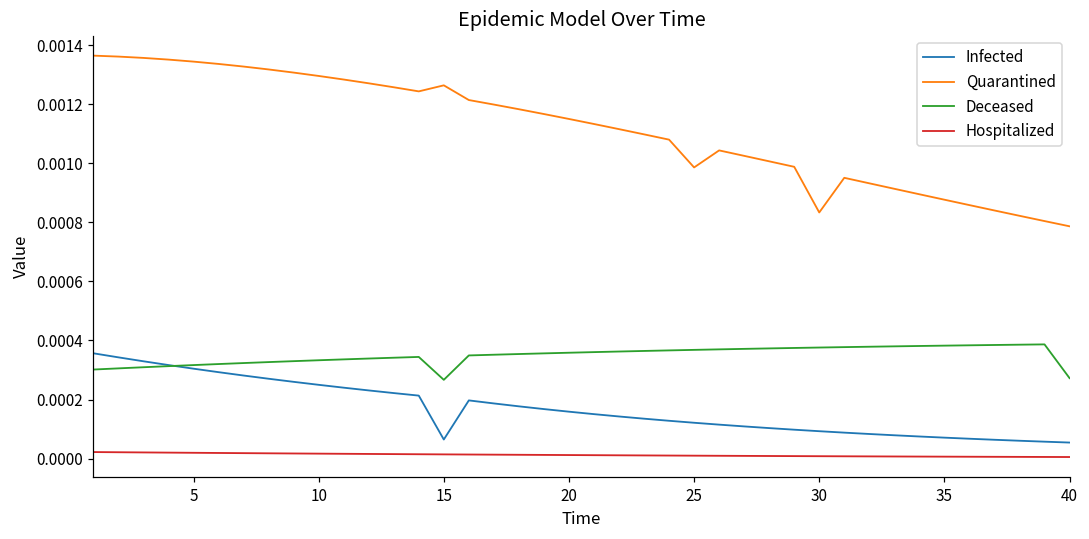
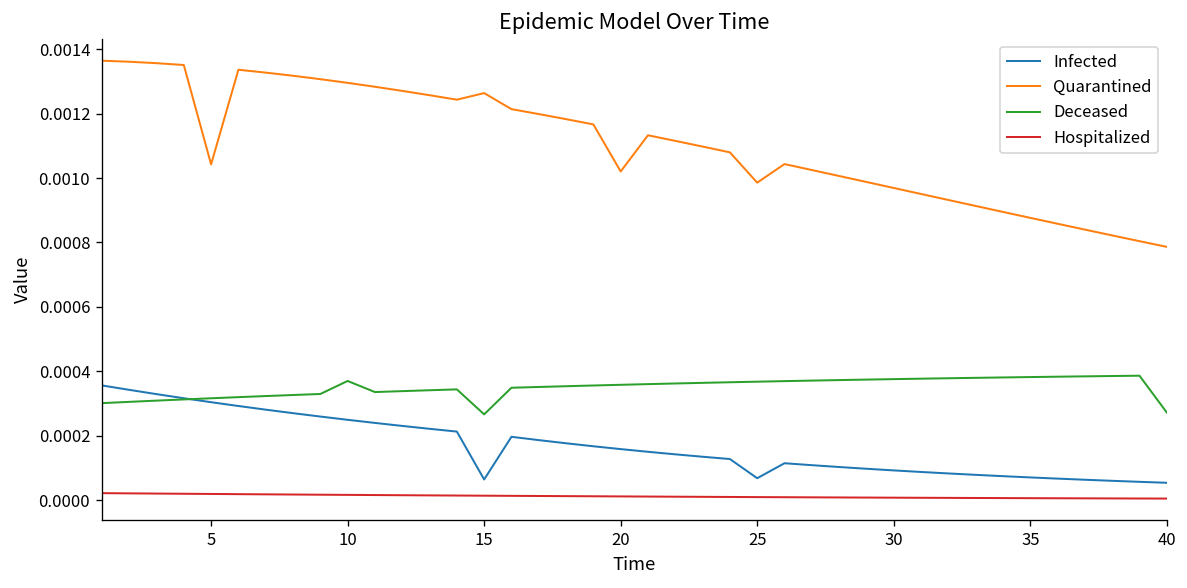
  {
    "Infected": {
      "5": 0.00030,
      "10": 0.00025,
      "15": 0.00006,
      "20": 0.00016,
-     "25": 0.00012,
+     "25": 0.00007,
      "30": 0.00009,
      "35": 0.00007,
      "40": 0.00005
    },
    "Quarantined": {
-     "5": 0.00134,
+     "5": 0.00104,
      "10": 0.00130,
      "15": 0.00126,
-     "20": 0.00115,
+     "20": 0.00102,
      "25": 0.00099,
-     "30": 0.00083,
+     "30": 0.00097,
      "35": 0.00088,
      "40": 0.00079
    },
    "Deceased": {
      "5": 0.00032,
-     "10": 0.00033,
+     "10": 0.00037,
      "15": 0.00027,
      "20": 0.00036,
      "25": 0.00037,
      "30": 0.00038,
      "35": 0.00038,
      "40": 0.00027
    },
    "Hospitalized": {
      "5": 0.00002,
      "10": 0.00002,
      "15": 0.00001,
      "20": 0.00001,
      "25": 0.00001,
      "30": 0.00001,
      "35": 0.00001,
      "40": 0.00001
    }
  }
